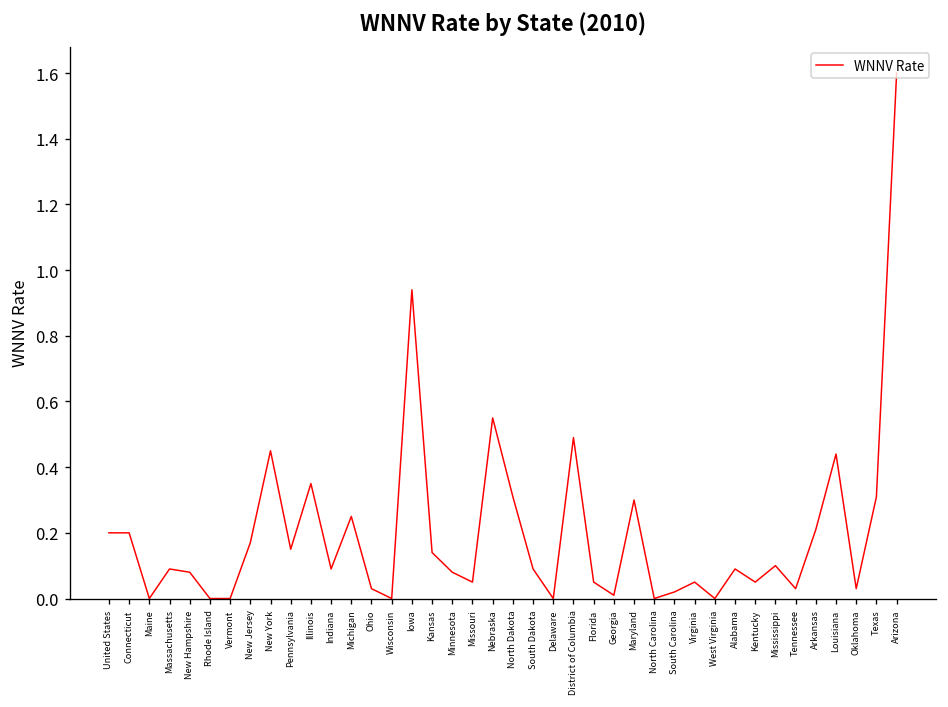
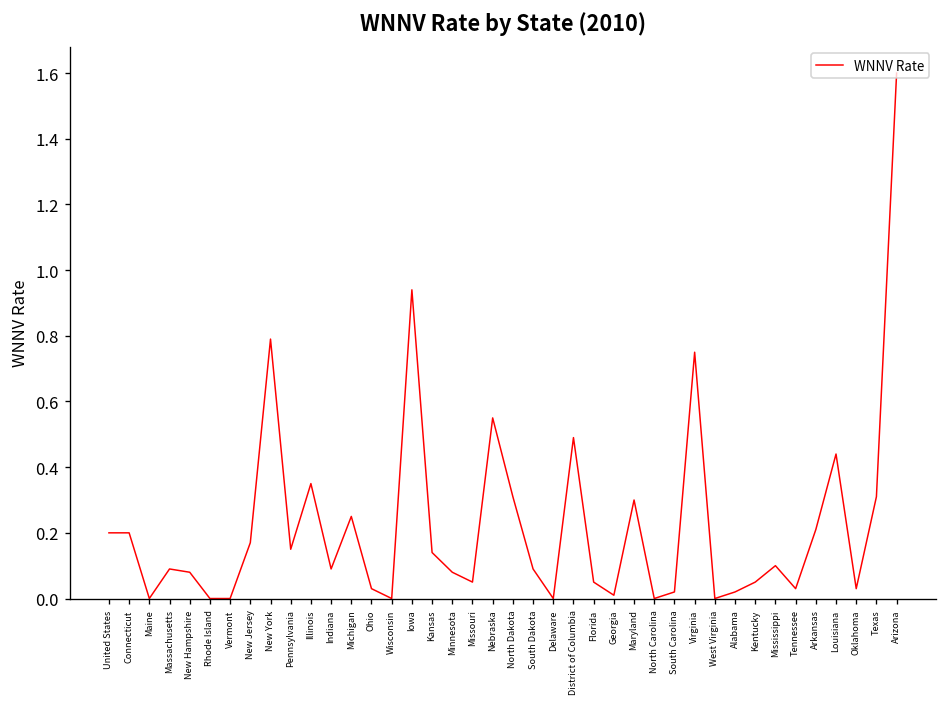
  {
    "United States": 0.20,
    "Connecticut": 0.20,
    "Maine": 0.00,
    "Massachusetts": 0.09,
    "New Hampshire": 0.08,
    "Rhode Island": 0.00,
    "Vermont": 0.00,
    "New Jersey": 0.17,
-   "New York": 0.45,
+   "New York": 0.79,
    "Pennsylvania": 0.15,
    "Illinois": 0.35,
    "Indiana": 0.09,
    "Michigan": 0.25,
    "Ohio": 0.03,
    "Wisconsin": 0.00,
    "Iowa": 0.94,
    "Kansas": 0.14,
    "Minnesota": 0.08,
    "Missouri": 0.05,
    "Nebraska": 0.55,
    "North Dakota": 0.31,
    "South Dakota": 0.09,
    "Delaware": 0.00,
    "District of Columbia": 0.49,
    "Florida": 0.05,
    "Georgia": 0.01,
    "Maryland": 0.30,
    "North Carolina": 0.00,
    "South Carolina": 0.02,
-   "Virginia": 0.05,
+   "Virginia": 0.75,
    "West Virginia": 0.00,
-   "Alabama": 0.09,
+   "Alabama": 0.02,
    "Kentucky": 0.05,
    "Mississippi": 0.10,
    "Tennessee": 0.03,
    "Arkansas": 0.21,
    "Louisiana": 0.44,
    "Oklahoma": 0.03,
    "Texas": 0.31
  }
